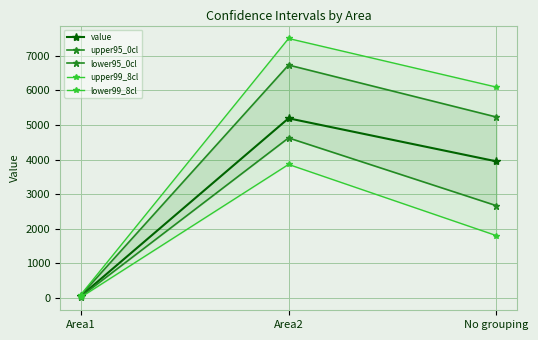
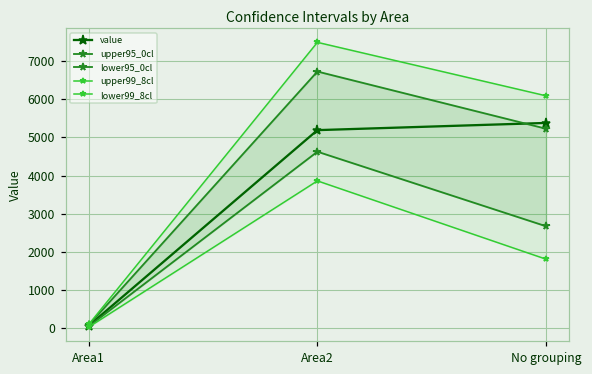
  {
    "value": {
      "Area2": 5200,
-     "No grouping": 3900
+     "No grouping": 5400
    }
  }
